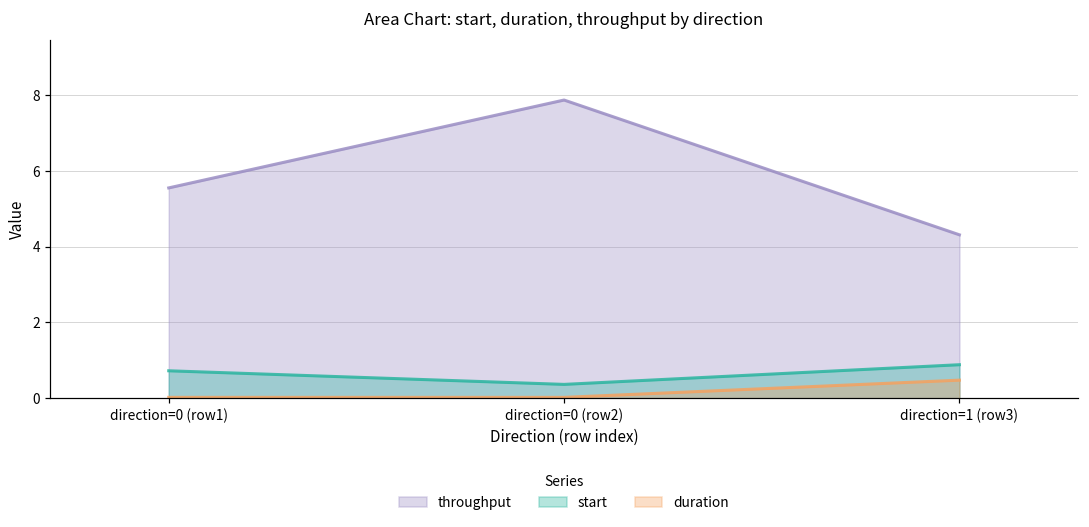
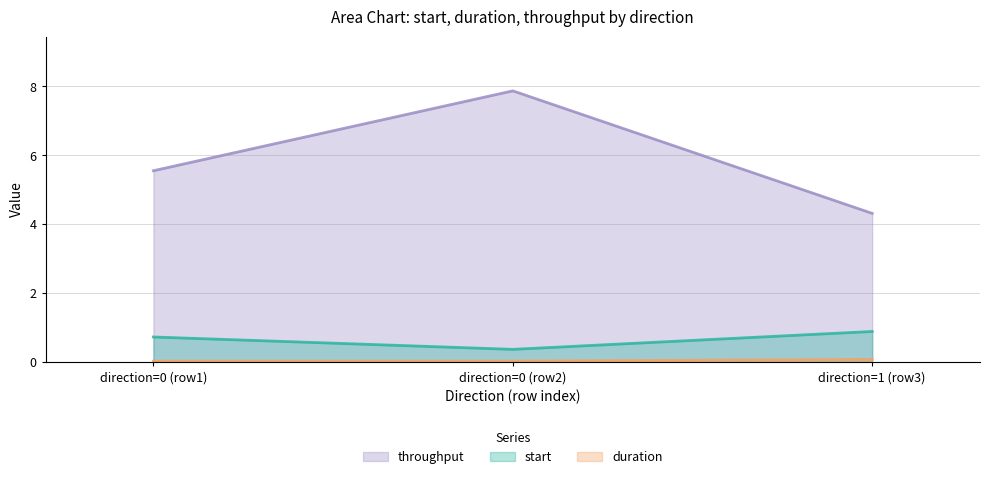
  {
    "throughput": {
      "direction=0 (row1)": 5.6,
      "direction=0 (row2)": 7.9,
      "direction=1 (row3)": 4.3
    },
    "start": {
      "direction=0 (row1)": 0.7,
      "direction=0 (row2)": 0.4,
      "direction=1 (row3)": 0.9
    },
    "duration": {
      "direction=0 (row1)": 0.0,
      "direction=0 (row2)": 0.0,
-     "direction=1 (row3)": 0.5
+     "direction=1 (row3)": 0.1
    }
  }
